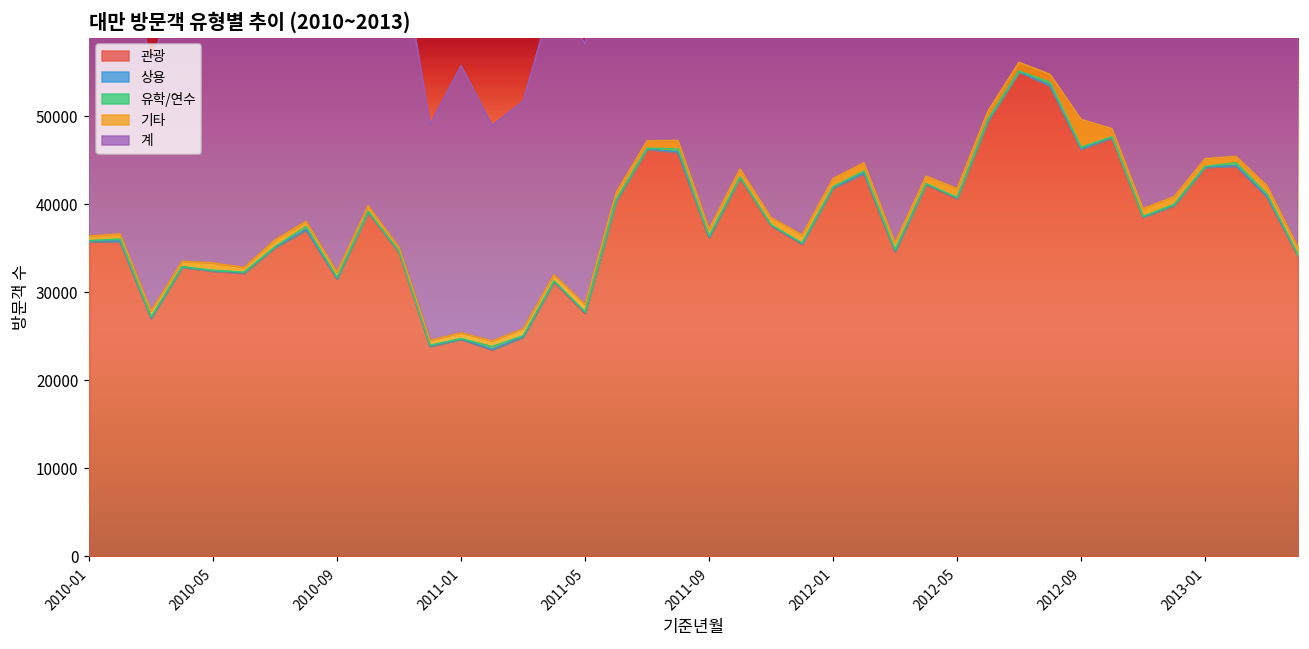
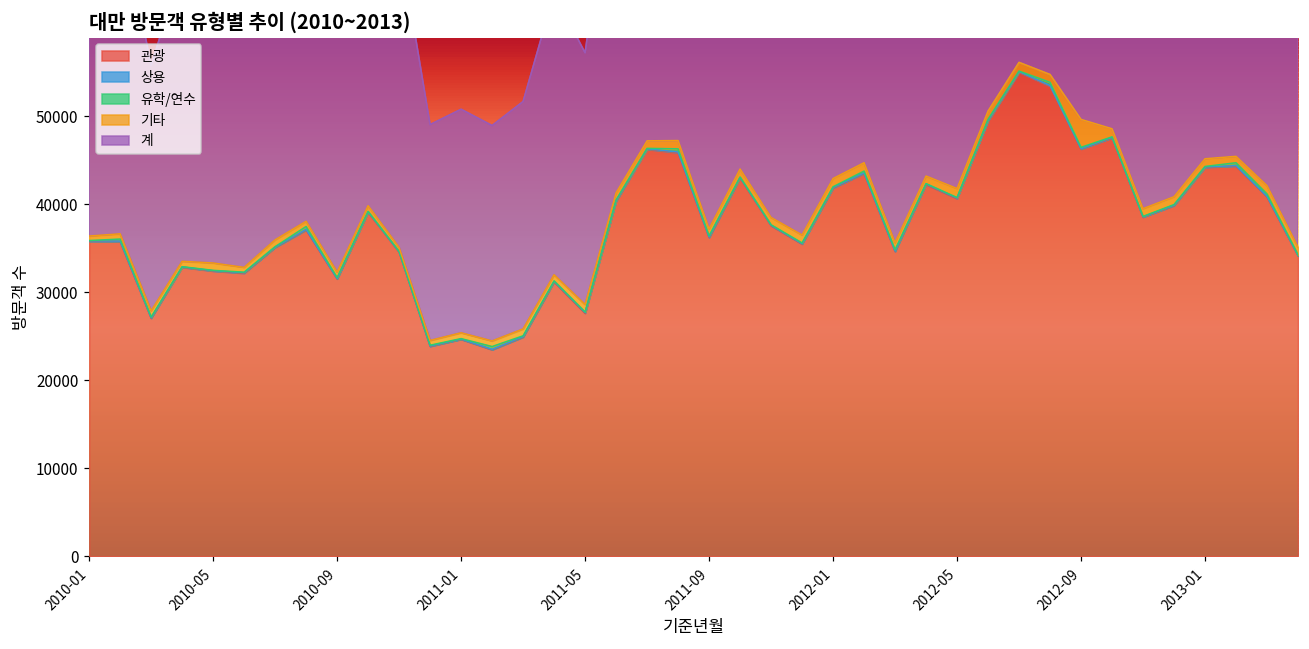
  {
    "계": {
-     "2011-01": 30000,
-     "2011-05": 30000
+     "2011-01": 25000,
+     "2011-05": 29000
    }
  }
